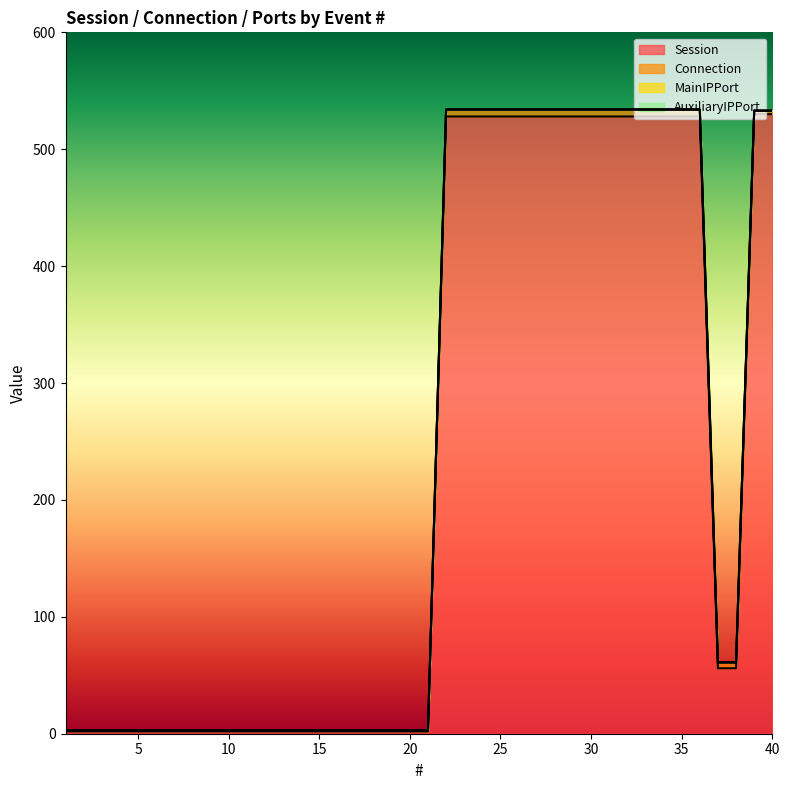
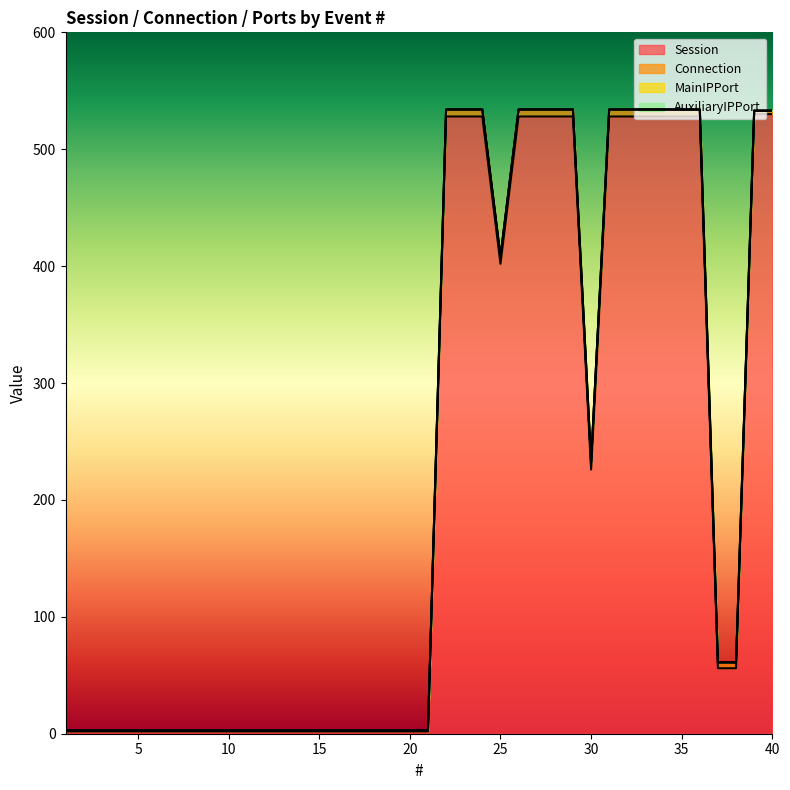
  {
    "Session": {
-     "25": 528,
-     "30": 528,
+     "25": 402,
+     "30": 226,
      "40": 530
    }
  }
